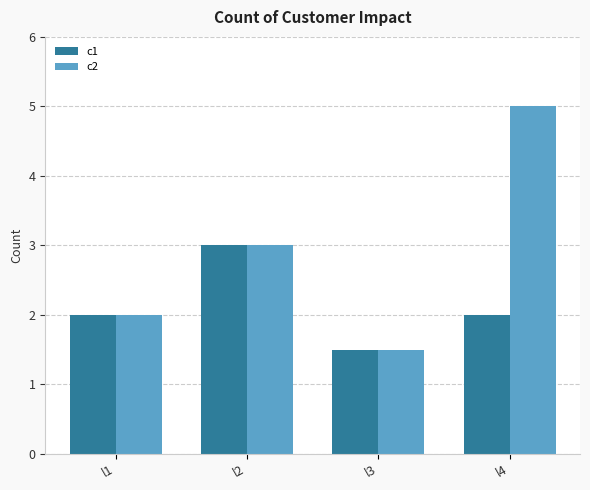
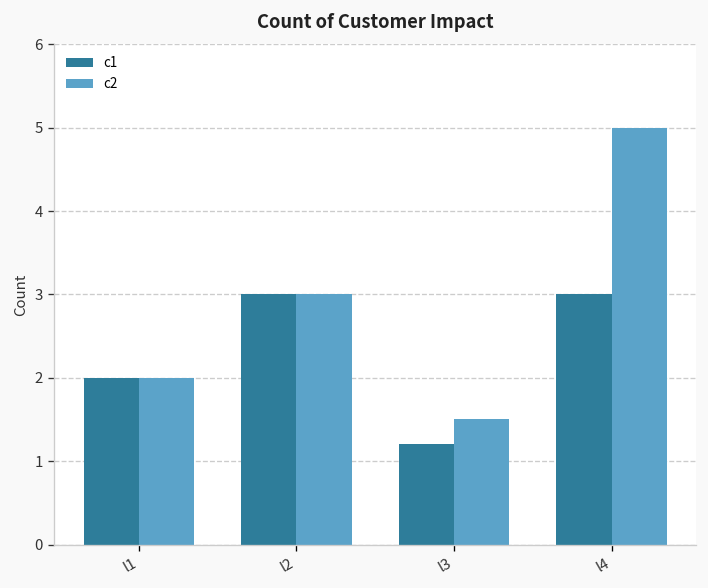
  {
    "c1": {
      "l1": 2.0,
      "l2": 3.0,
-     "l3": 1.5,
-     "l4": 2
+     "l3": 1.2,
+     "l4": 3
    },
    "c2": {
      "l1": 2.0,
      "l2": 3.0,
      "l3": 1.5,
      "l4": 5.0
    }
  }
